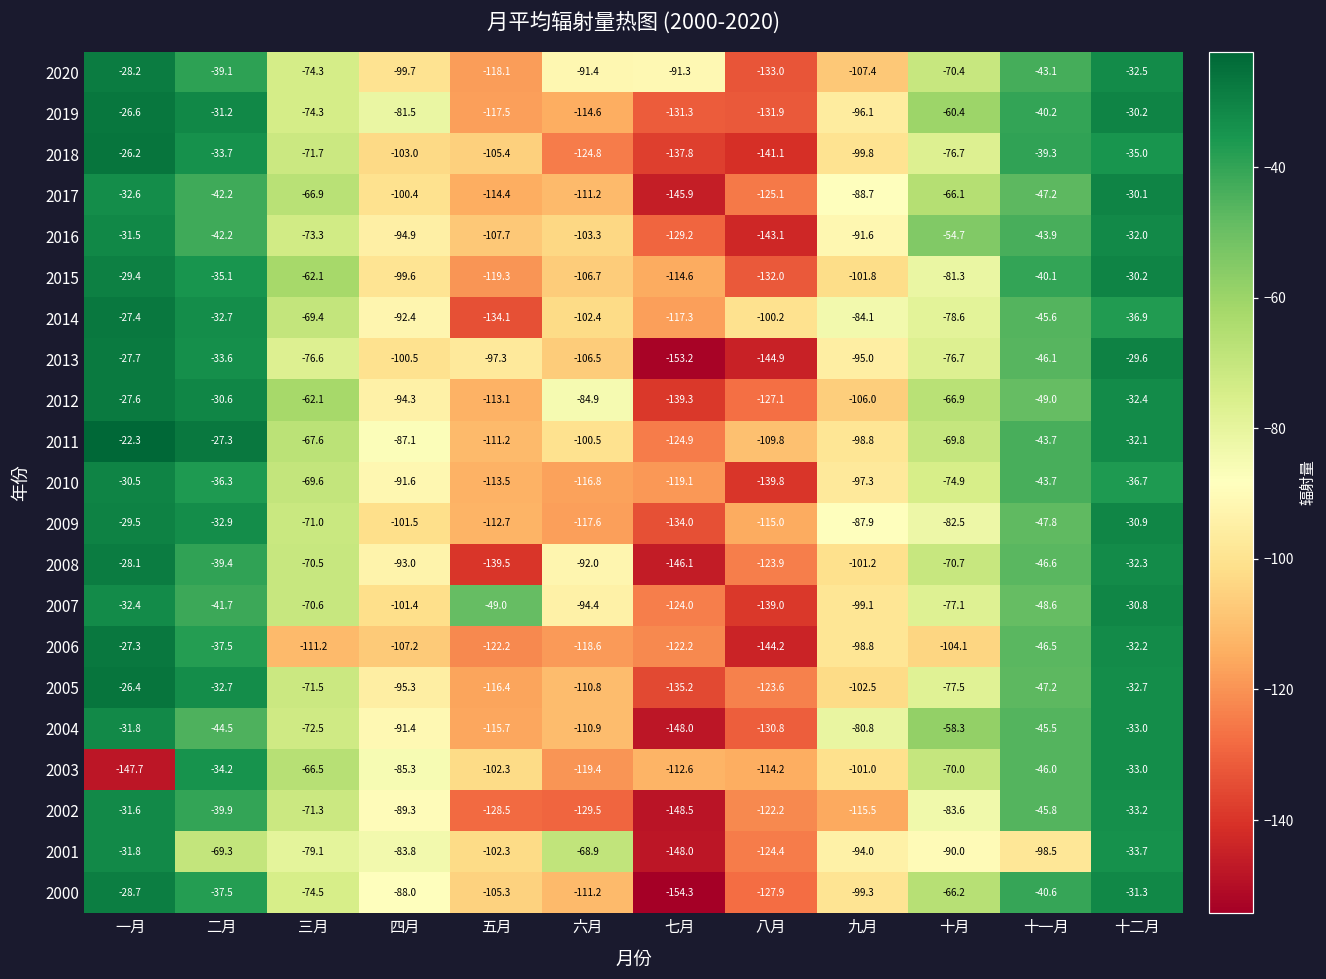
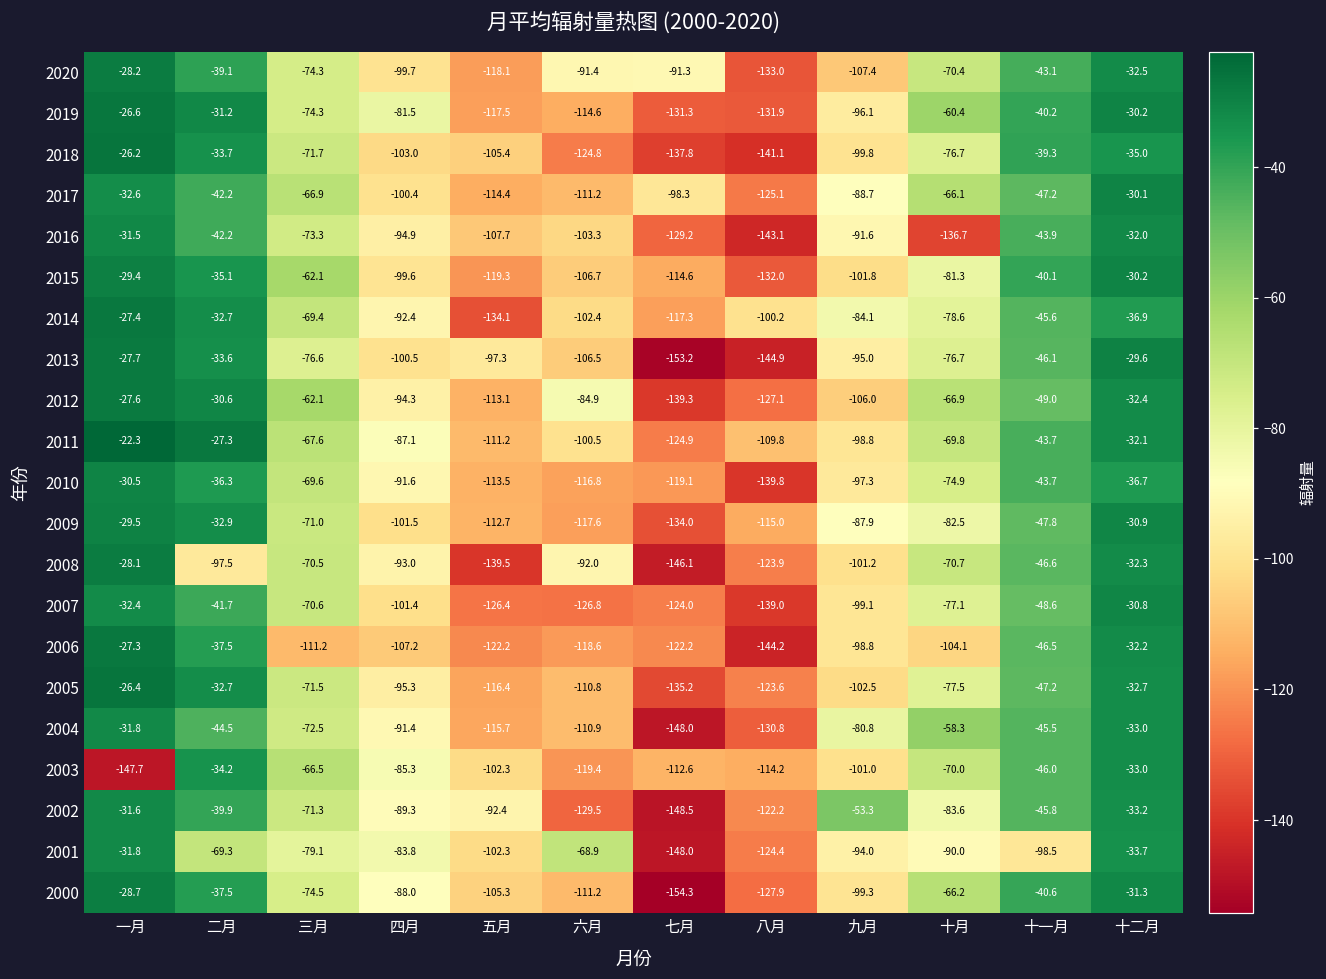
  {
    "2017": {
      "一月": -32.6,
      "二月": -42.2,
      "三月": -66.9,
      "四月": -100.4,
      "五月": -114.4,
      "六月": -111.2,
-     "七月": -145.9,
+     "七月": -98.3,
      "八月": -125.1,
      "九月": -88.7,
      "十月": -66.1,
      "十一月": -47.2,
      "十二月": -30.1
    },
    "2016": {
      "一月": -31.5,
      "二月": -42.2,
      "三月": -73.3,
      "四月": -94.9,
      "五月": -107.7,
      "六月": -103.3,
      "七月": -129.2,
      "八月": -143.1,
      "九月": -91.6,
-     "十月": -54.7,
+     "十月": -136.7,
      "十一月": -43.9,
      "十二月": -32.0
    },
    "2008": {
      "一月": -28.1,
-     "二月": -39.4,
+     "二月": -97.5,
      "三月": -70.5,
      "四月": -93.0,
      "五月": -139.5,
      "六月": -92.0,
      "七月": -146.1,
      "八月": -123.9,
      "九月": -101.2,
      "十月": -70.7,
      "十一月": -46.6,
      "十二月": -32.3
    },
    "2007": {
      "一月": -32.4,
      "二月": -41.7,
      "三月": -70.6,
      "四月": -101.4,
-     "五月": -49.0,
-     "六月": -94.4,
+     "五月": -126.4,
+     "六月": -126.8,
      "七月": -124.0,
      "八月": -139.0,
      "九月": -99.1,
      "十月": -77.1,
      "十一月": -48.6,
      "十二月": -30.8
    },
    "2002": {
      "一月": -31.6,
      "二月": -39.9,
      "三月": -71.3,
      "四月": -89.3,
-     "五月": -128.5,
+     "五月": -92.4,
      "六月": -129.5,
      "七月": -148.5,
      "八月": -122.2,
-     "九月": -115.5,
+     "九月": -53.3,
      "十月": -83.6,
      "十一月": -45.8,
      "十二月": -33.2
    }
  }
